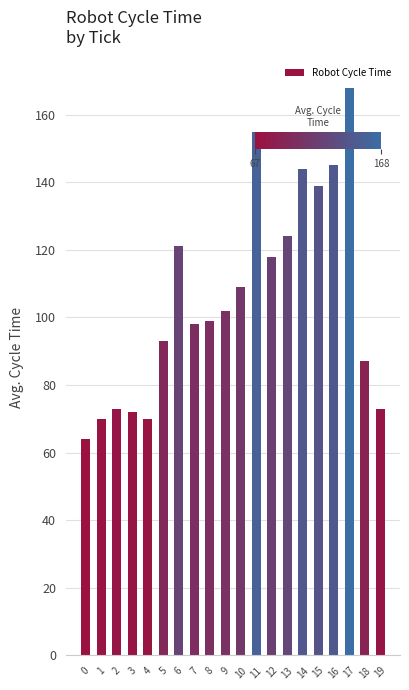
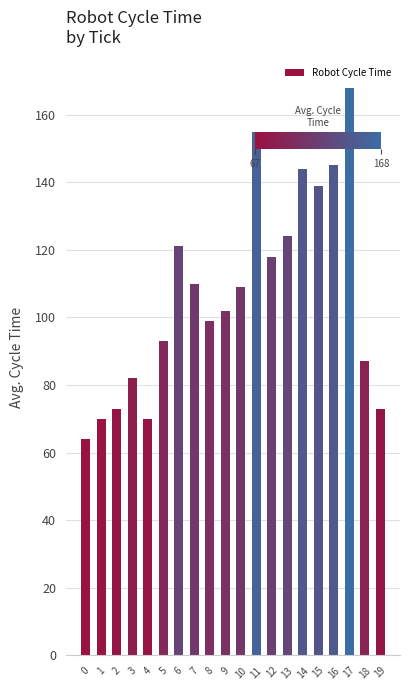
  {
    "0": 64,
    "1": 70,
    "2": 73,
-   "3": 72,
+   "3": 82,
    "4": 70,
    "5": 93,
    "6": 121,
-   "7": 98,
+   "7": 110,
    "8": 99,
    "9": 102,
    "10": 109,
    "11": 155,
    "12": 118,
    "13": 124,
    "14": 144,
    "15": 139,
    "16": 145,
    "17": 168,
    "18": 87,
    "19": 73
  }
